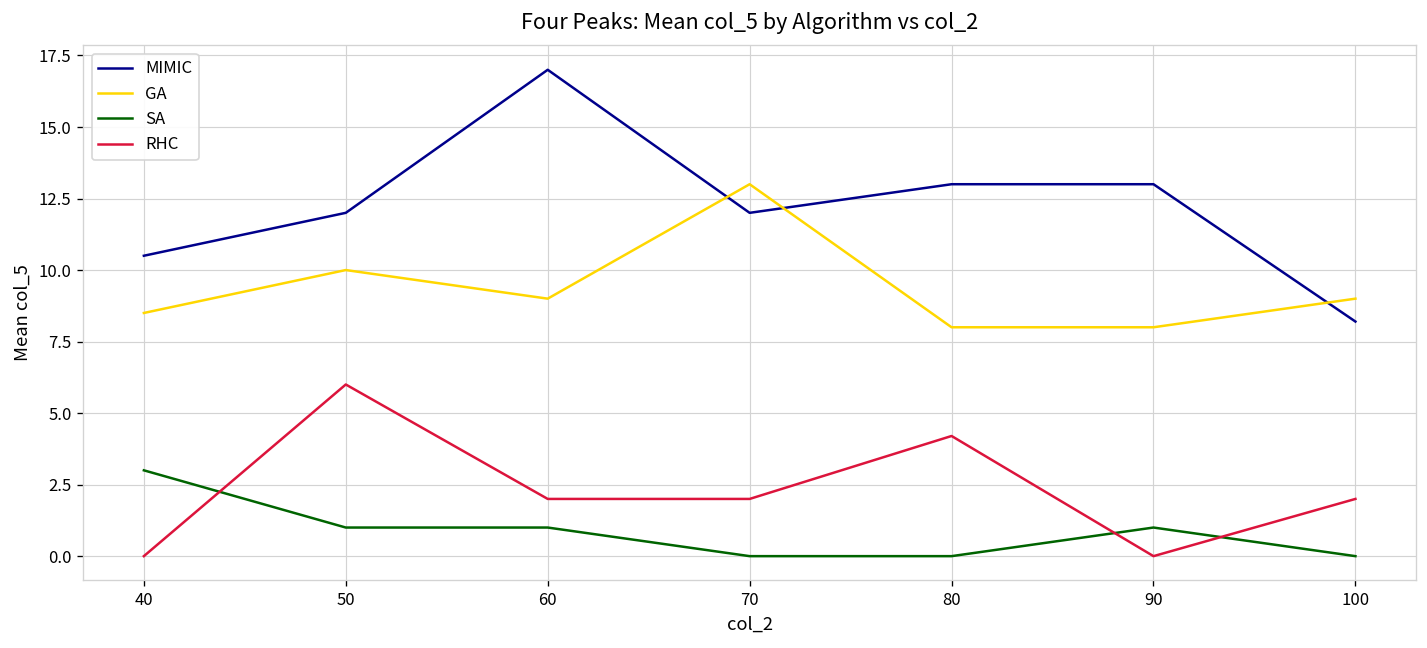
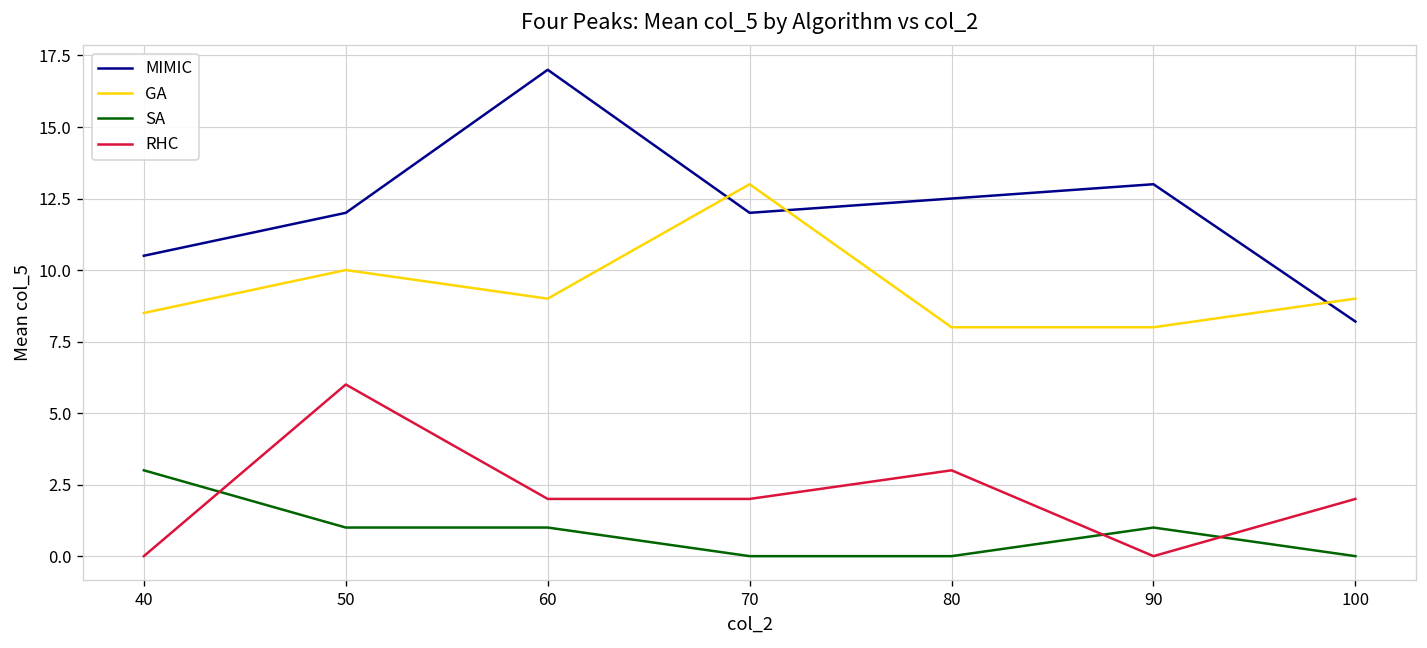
  {
    "MIMIC": {
      "40": 10.5,
      "50": 12.0,
      "60": 17.0,
      "70": 12.0,
-     "80": 13.0,
+     "80": 12.5,
      "90": 13.0,
      "100": 8.2
    },
    "GA": {
      "40": 8.5,
      "50": 10.0,
      "60": 9.0,
      "70": 13.0,
      "80": 8.0,
      "90": 8.0,
      "100": 9.0
    },
    "SA": {
      "40": 3.0,
      "50": 1.0,
      "60": 1.0,
      "70": 0.0,
      "80": 0.0,
      "90": 1.0,
      "100": 0.0
    },
    "RHC": {
      "40": 0.0,
      "50": 6.0,
      "60": 2.0,
      "70": 2.0,
-     "80": 4.2,
+     "80": 3.0,
      "90": 0.0,
      "100": 2.0
    }
  }
